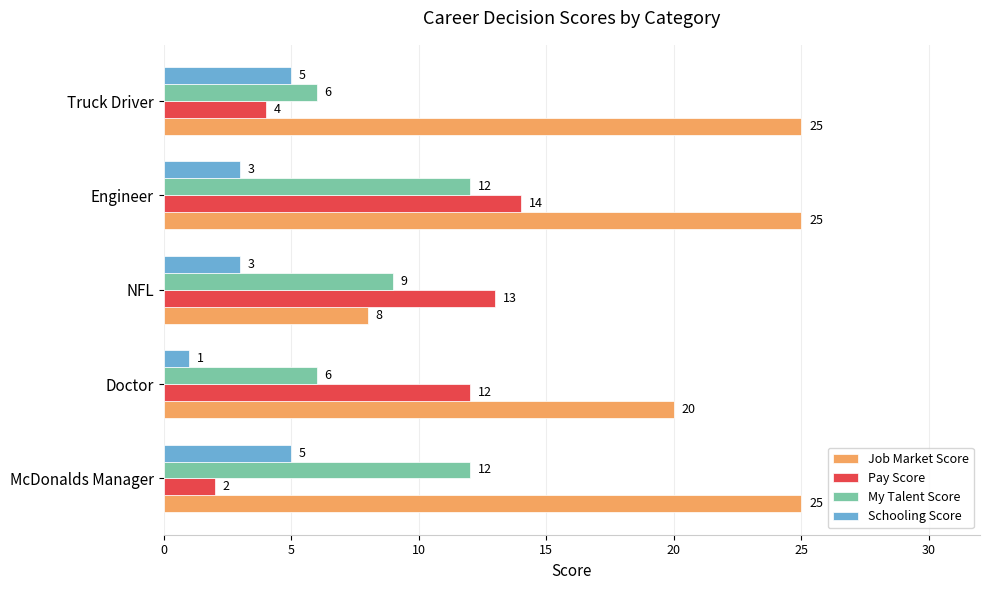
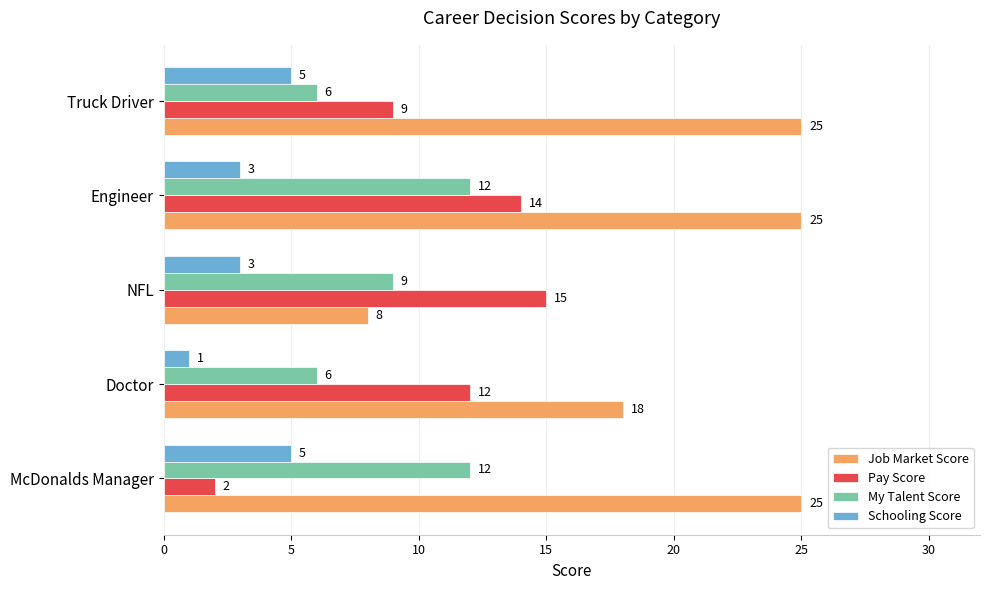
  {
    "Job Market Score": {
      "Truck Driver": 25,
      "Engineer": 25,
      "NFL": 8,
-     "Doctor": 20,
+     "Doctor": 18,
      "McDonalds Manager": 25
    },
    "Pay Score": {
-     "Truck Driver": 4,
+     "Truck Driver": 9,
      "Engineer": 14,
-     "NFL": 13,
+     "NFL": 15,
      "Doctor": 12,
      "McDonalds Manager": 2
    }
  }
